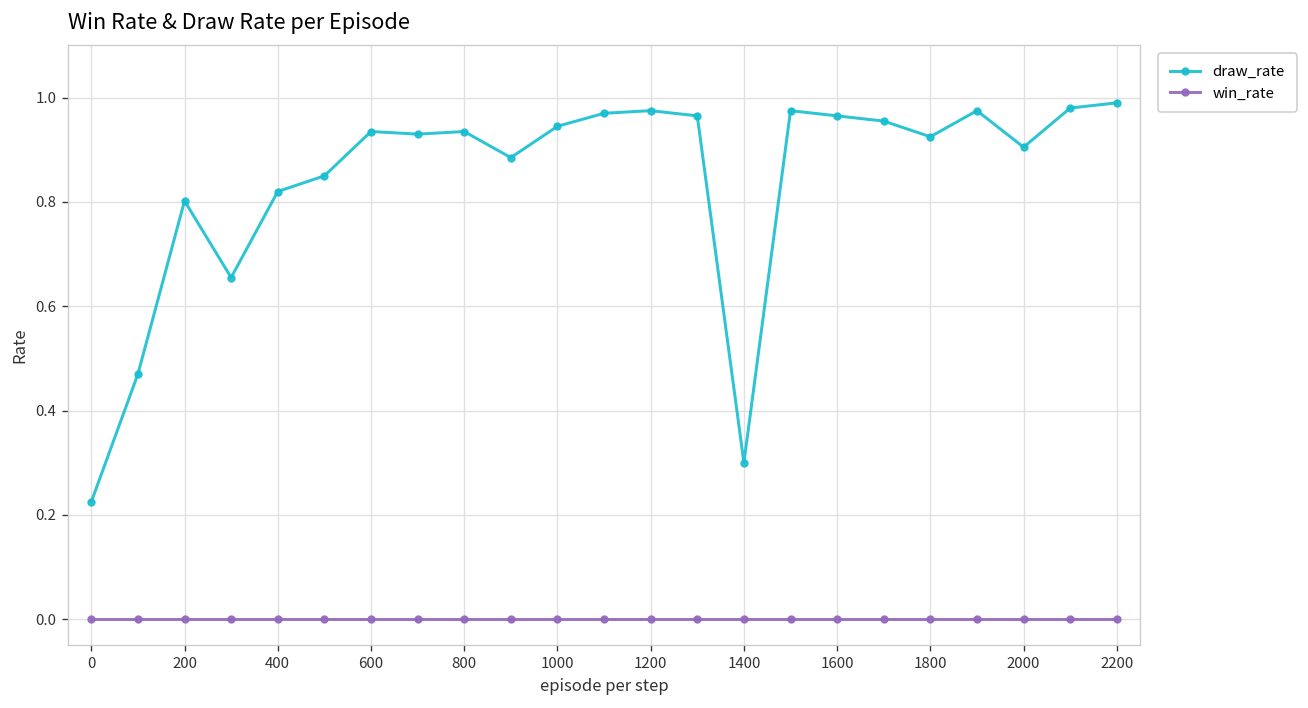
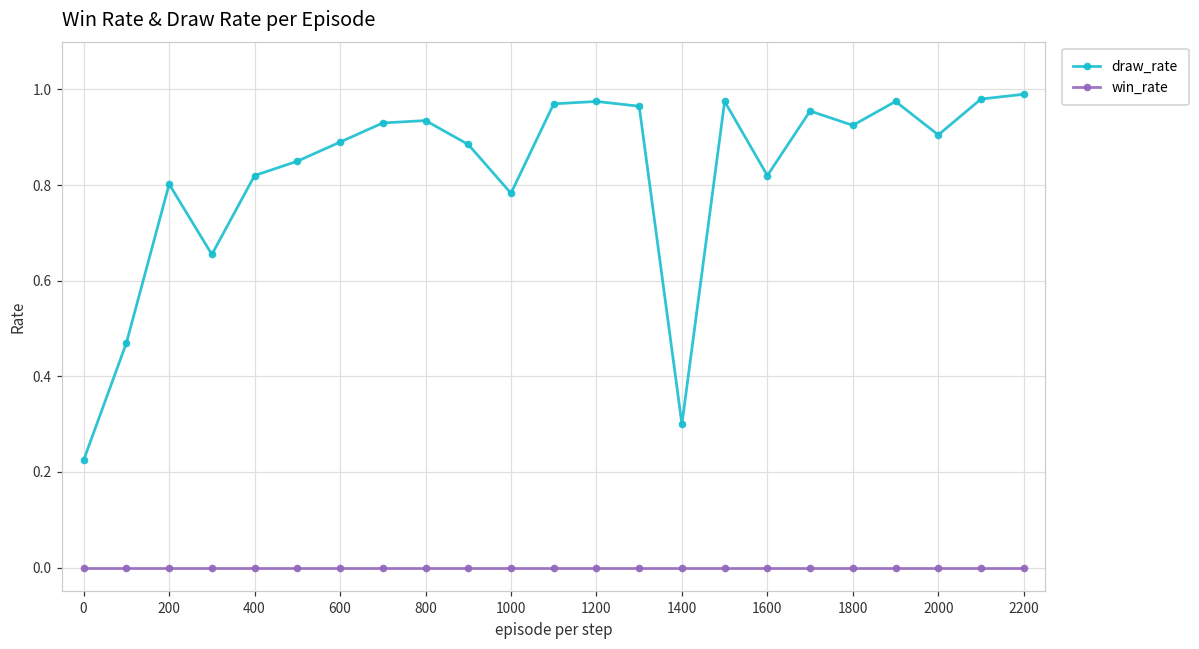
  {
    "draw_rate": {
      "0": 0.23,
      "200": 0.80,
      "400": 0.82,
-     "600": 0.94,
+     "600": 0.89,
      "800": 0.94,
-     "1000": 0.95,
+     "1000": 0.78,
      "1200": 0.98,
      "1400": 0.30,
-     "1600": 0.97,
+     "1600": 0.82,
      "1800": 0.93,
      "2000": 0.91,
      "2200": 0.99
    },
    "win_rate": {
      "0": 0.00,
      "200": 0.00,
      "400": 0.00,
      "600": 0.00,
      "800": 0.00,
      "1000": 0.00,
      "1200": 0.00,
      "1400": 0.00,
      "1600": 0.00,
      "1800": 0.00,
      "2000": 0.00,
      "2200": 0.00
    }
  }
